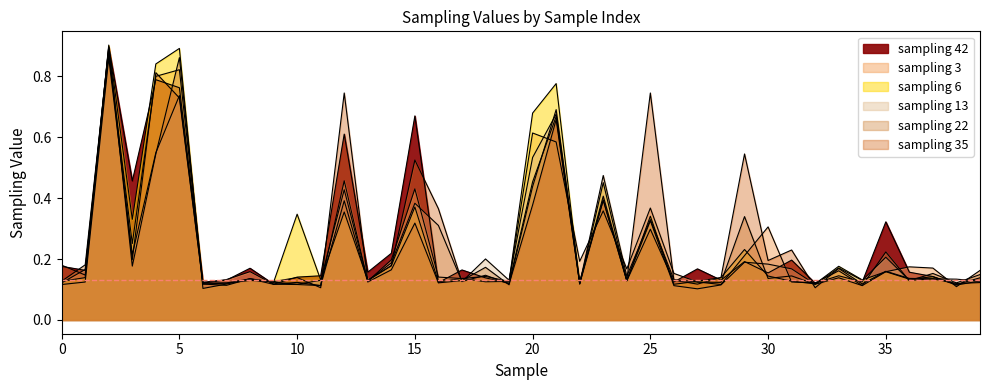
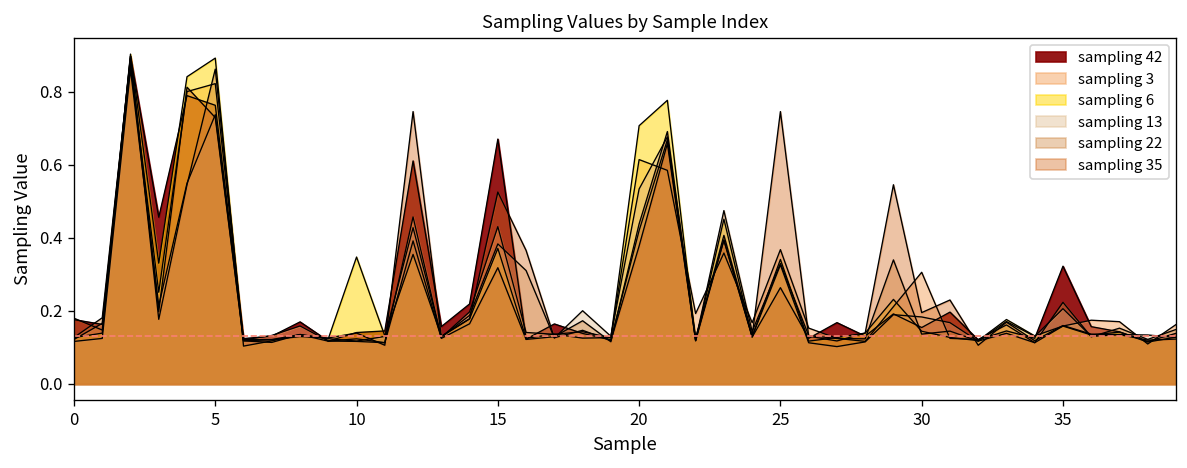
  {
    "sampling 42": {
      "5": 0.76,
      "15": 0.67,
-     "20": 0.45,
-     "25": 0.30,
+     "20": 0.42,
+     "25": 0.26,
      "30": 0.15,
      "35": 0.32
    },
    "sampling 6": {
      "5": 0.89,
      "10": 0.35,
      "15": 0.37,
-     "20": 0.68,
+     "20": 0.71,
      "25": 0.34
    }
  }
